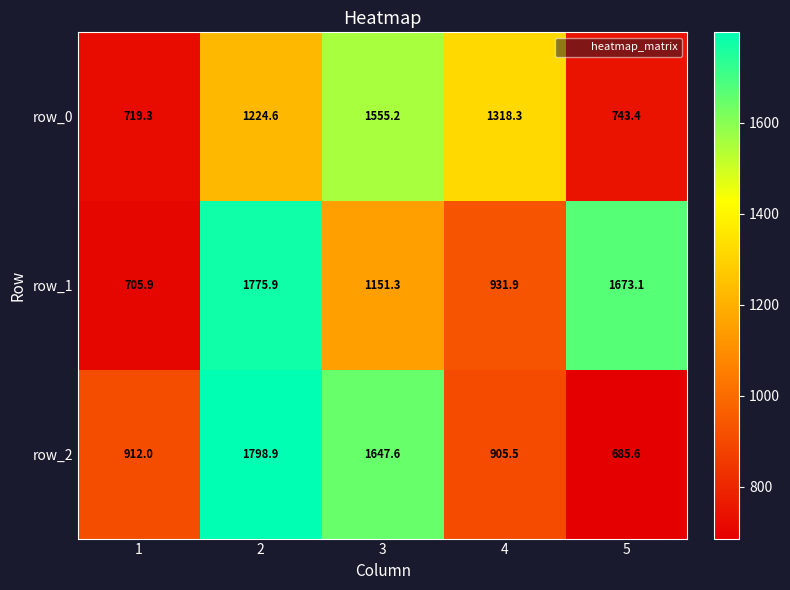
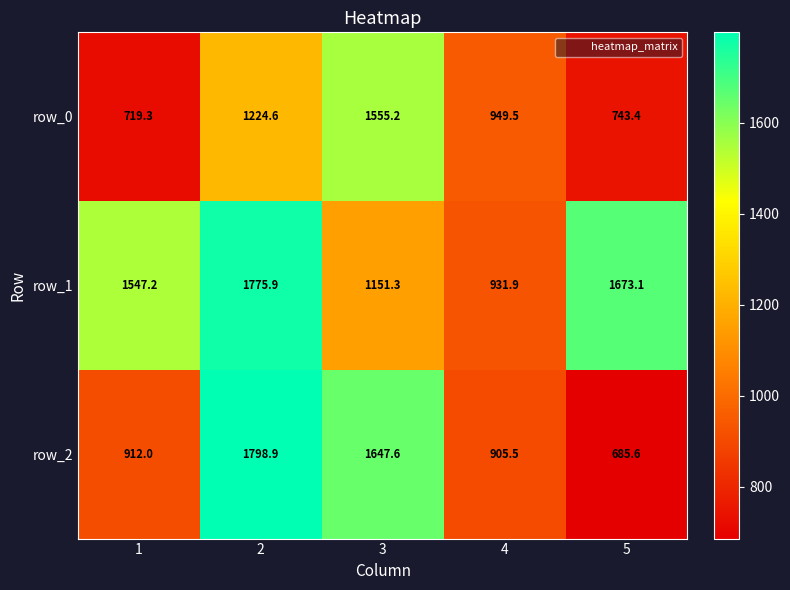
  {
    "row_0": {
      "1": 719.3,
      "2": 1224.6,
      "3": 1555.2,
-     "4": 1318.3,
+     "4": 949.5,
      "5": 743.4
    },
    "row_1": {
-     "1": 705.9,
+     "1": 1547.2,
      "2": 1775.9,
      "3": 1151.3,
      "4": 931.9,
      "5": 1673.1
    },
    "row_2": {
      "1": 912.0,
      "2": 1798.9,
      "3": 1647.6,
      "4": 905.5,
      "5": 685.6
    }
  }
